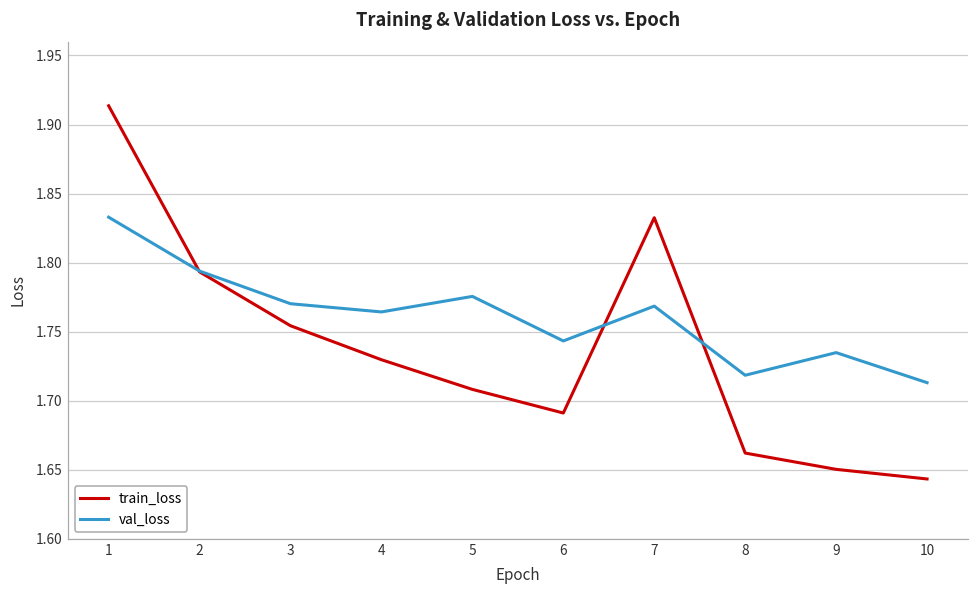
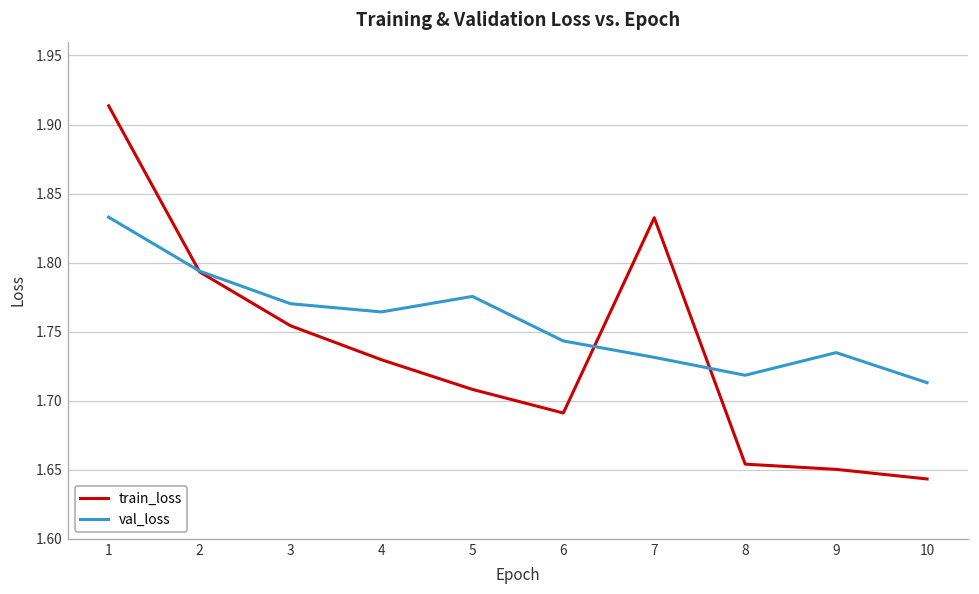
  {
    "train_loss": {
      "1": 1.914,
      "3": 1.754,
      "4": 1.730,
      "5": 1.708,
      "6": 1.691,
      "7": 1.833,
-     "8": 1.662,
+     "8": 1.654,
      "9": 1.650,
      "10": 1.643
    },
    "val_loss": {
      "1": 1.833,
      "3": 1.770,
      "4": 1.764,
      "5": 1.776,
      "6": 1.743,
-     "7": 1.768,
+     "7": 1.731,
      "8": 1.718,
      "9": 1.735,
      "10": 1.713
    }
  }
